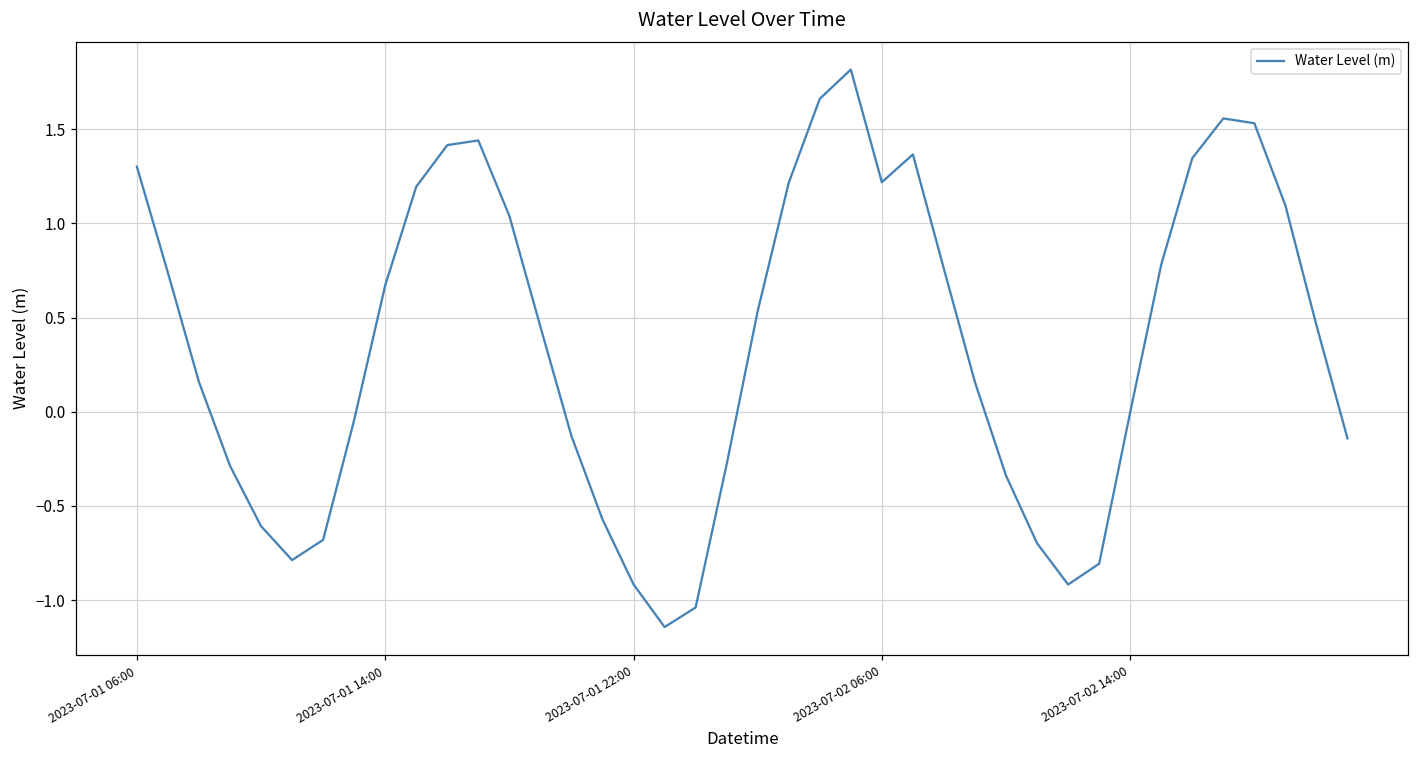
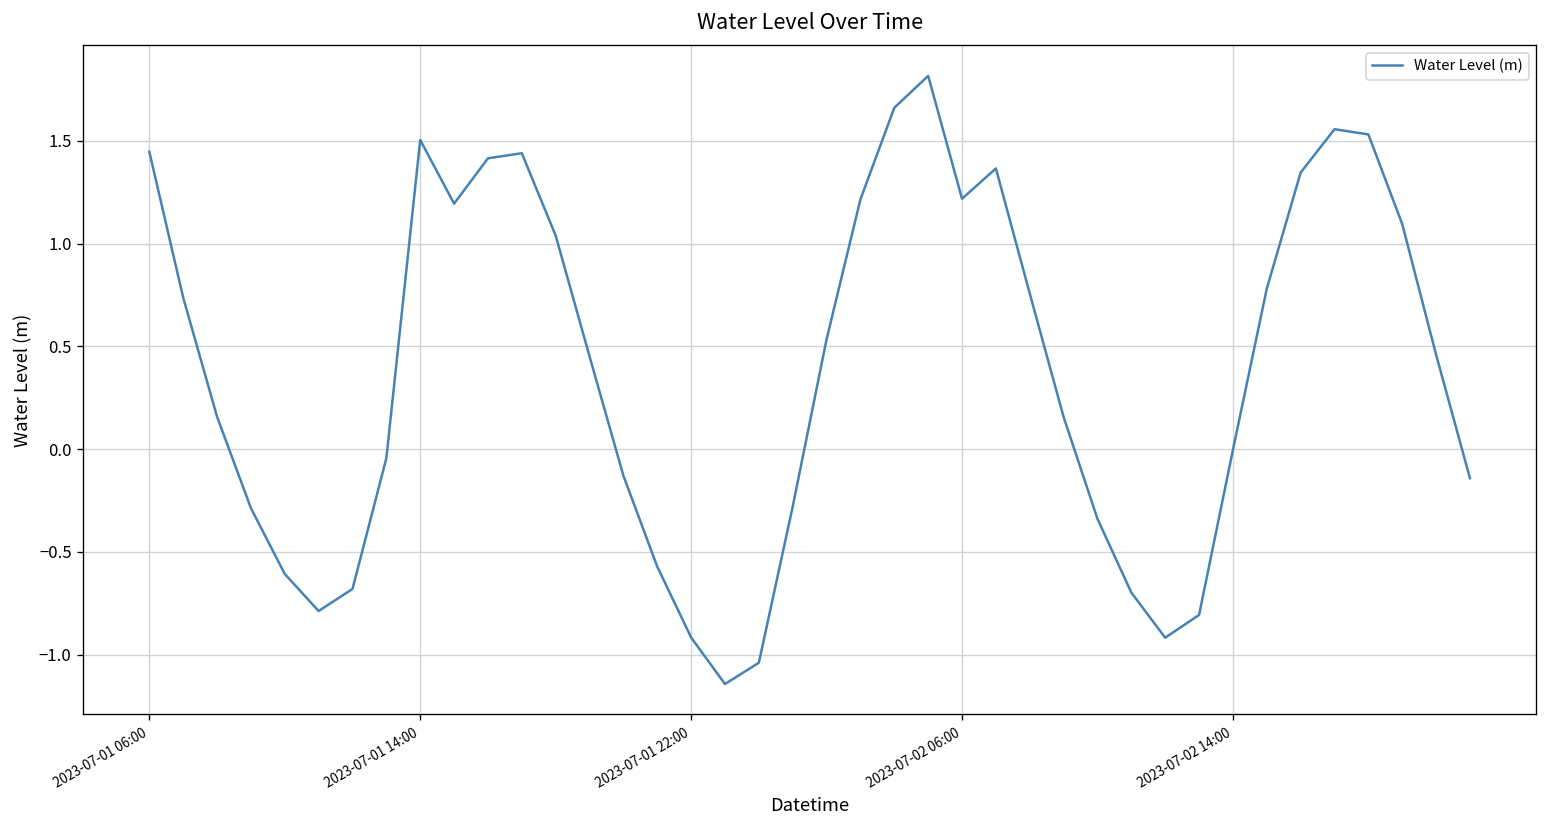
  {
-   "2023-07-01 06:00": 1.30,
-   "2023-07-01 14:00": 0.67,
+   "2023-07-01 06:00": 1.45,
+   "2023-07-01 14:00": 1.50,
    "2023-07-01 22:00": -0.92,
    "2023-07-02 06:00": 1.22,
    "2023-07-02 14:00": 0.00
  }
